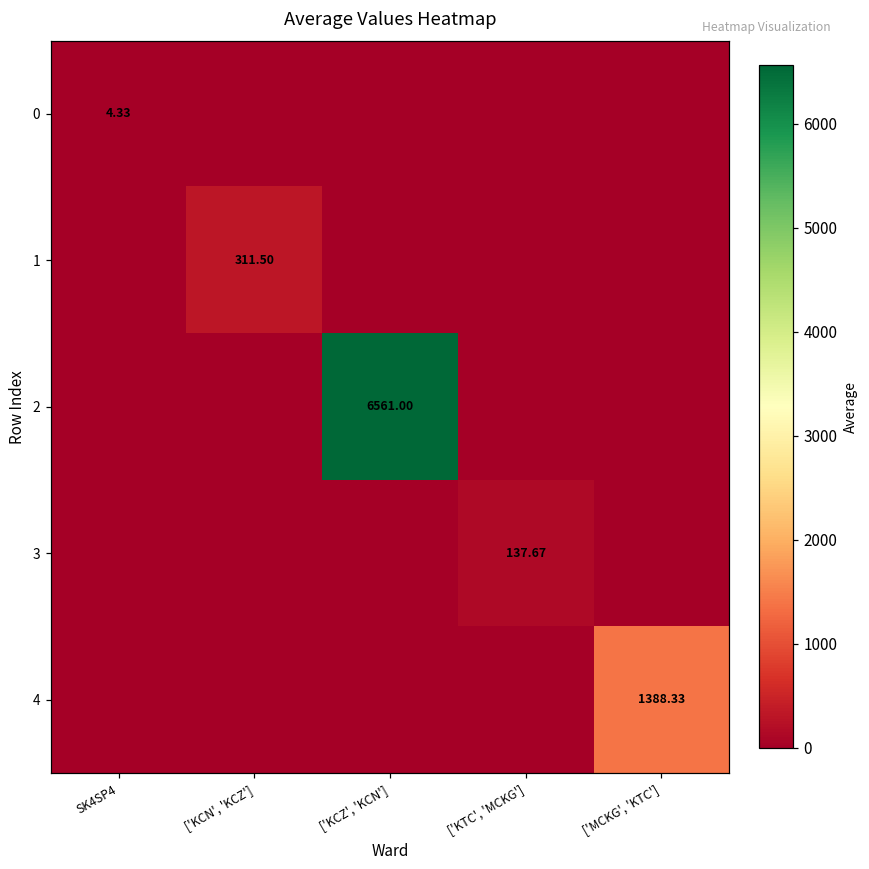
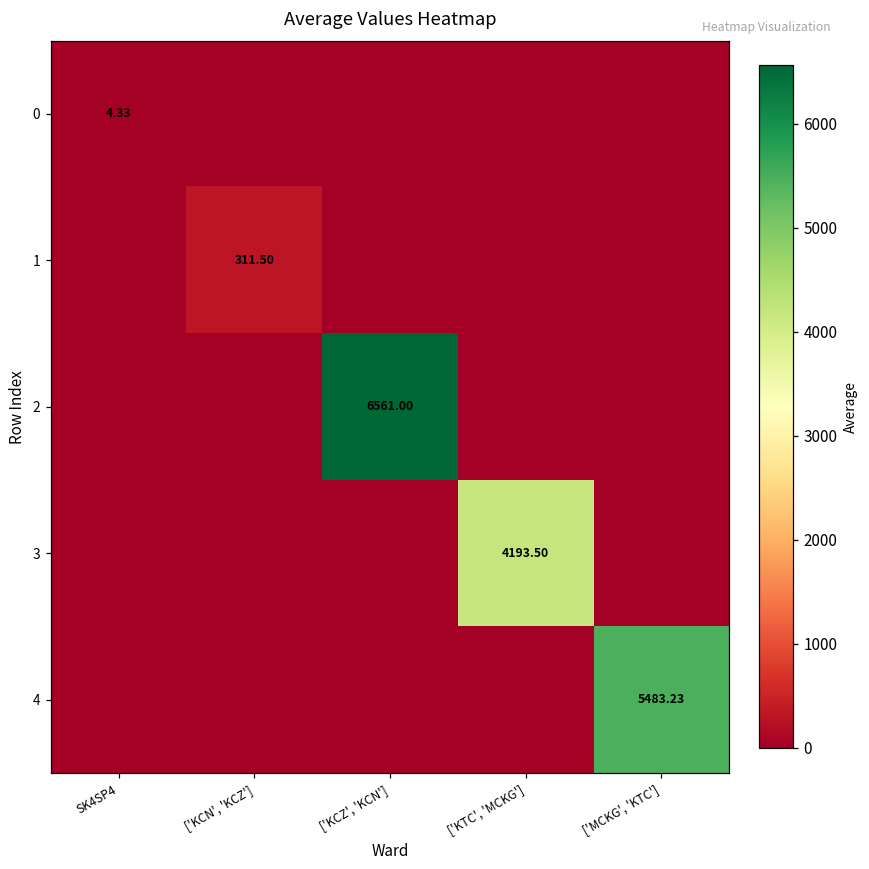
  {
    "0": {
      "SK4SP4": 4.33
    },
    "1": {
      "['KCN', 'KCZ']": 311.50
    },
    "2": {
      "['KCZ', 'KCN']": 6561.00
    },
    "3": {
-     "['KTC', 'MCKG']": 137.67
+     "['KTC', 'MCKG']": 4193.50
    },
    "4": {
-     "['MCKG', 'KTC']": 1388.33
+     "['MCKG', 'KTC']": 5483.23
    }
  }
